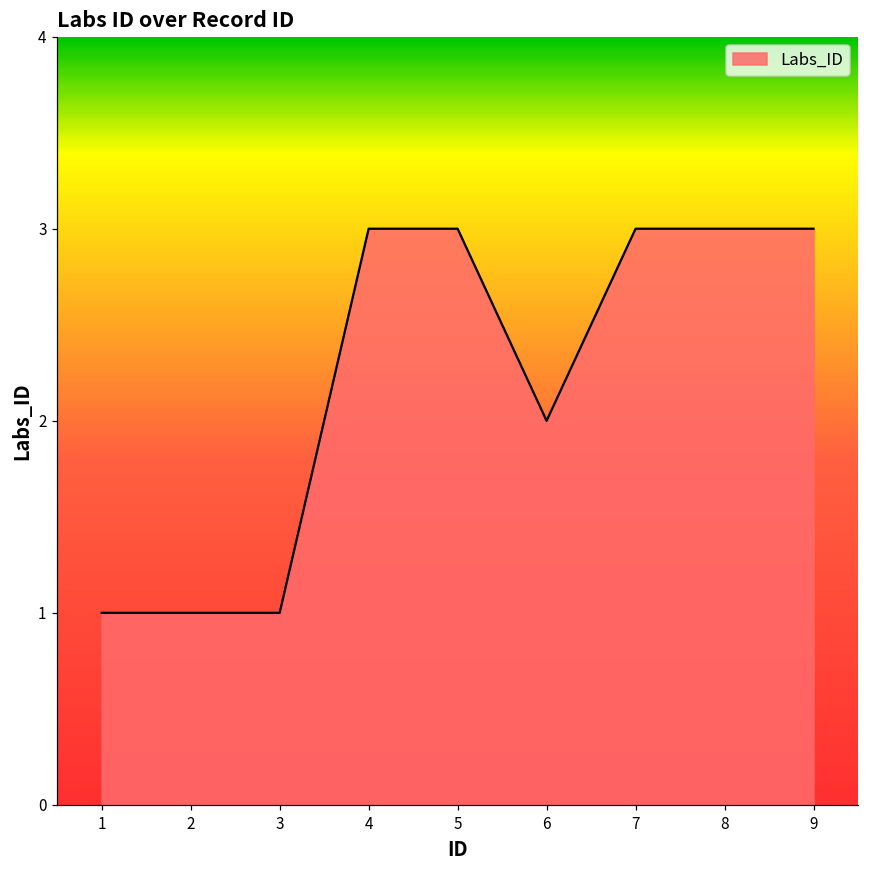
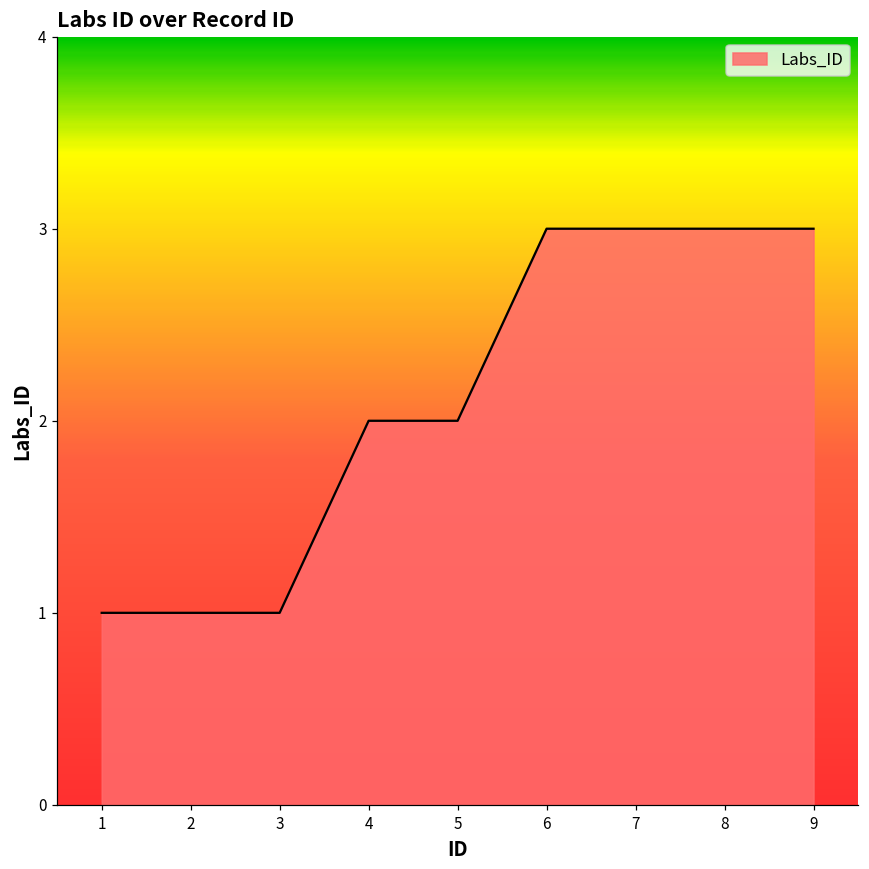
  {
    "1": 1,
    "2": 1,
    "3": 1,
-   "4": 3,
-   "5": 3,
-   "6": 2,
+   "4": 2,
+   "5": 2,
+   "6": 3,
    "7": 3,
    "8": 3,
    "9": 3
  }
